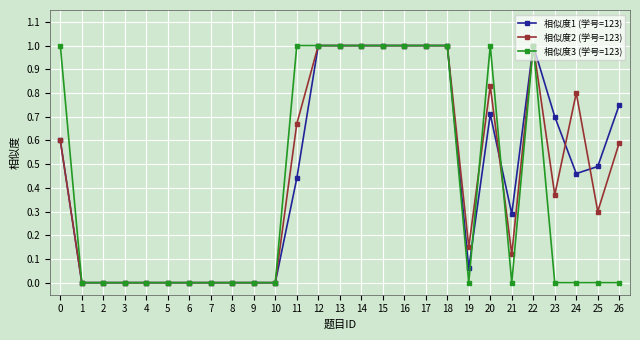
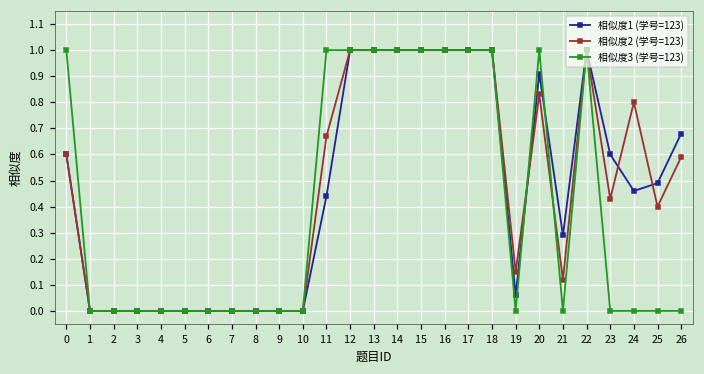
  {
    "相似度1 (学号=123)": {
      "11": 0.44,
      "19": 0.06,
-     "20": 0.71,
+     "20": 0.91,
      "21": 0.29,
-     "23": 0.7,
+     "23": 0.6,
      "24": 0.46,
      "25": 0.49,
-     "26": 0.75
+     "26": 0.68
    },
    "相似度2 (学号=123)": {
      "11": 0.67,
      "19": 0.15,
      "20": 0.83,
      "21": 0.12,
-     "23": 0.37,
+     "23": 0.43,
      "24": 0.80,
-     "25": 0.3,
+     "25": 0.4,
      "26": 0.59
    },
    "相似度3 (学号=123)": {
      "0": 1.00,
      "11": 1.00,
      "19": 0.00,
      "20": 1.00,
      "21": 0.00,
      "23": 0.00,
      "24": 0.00,
      "25": 0.00,
      "26": 0.00
    }
  }
